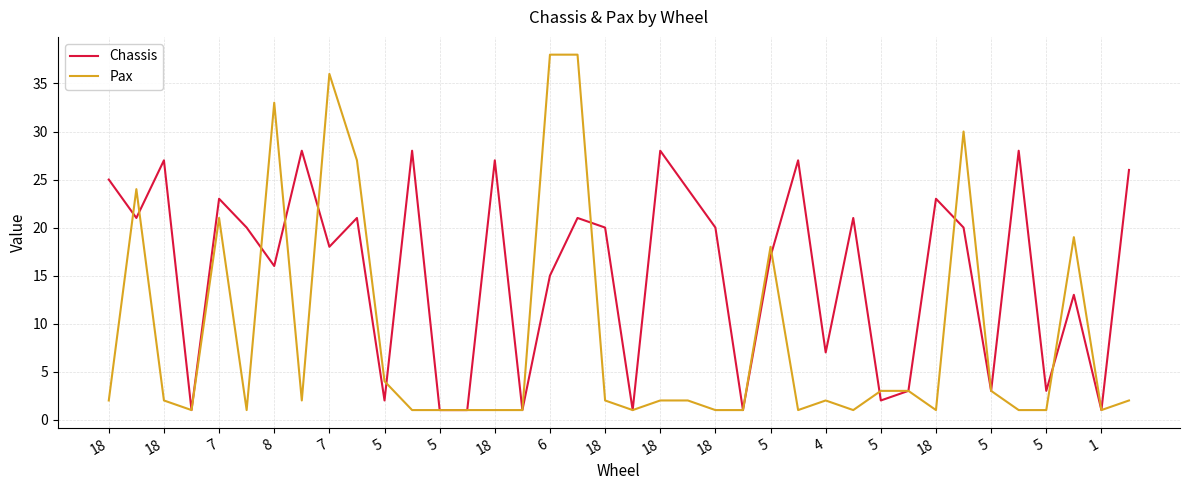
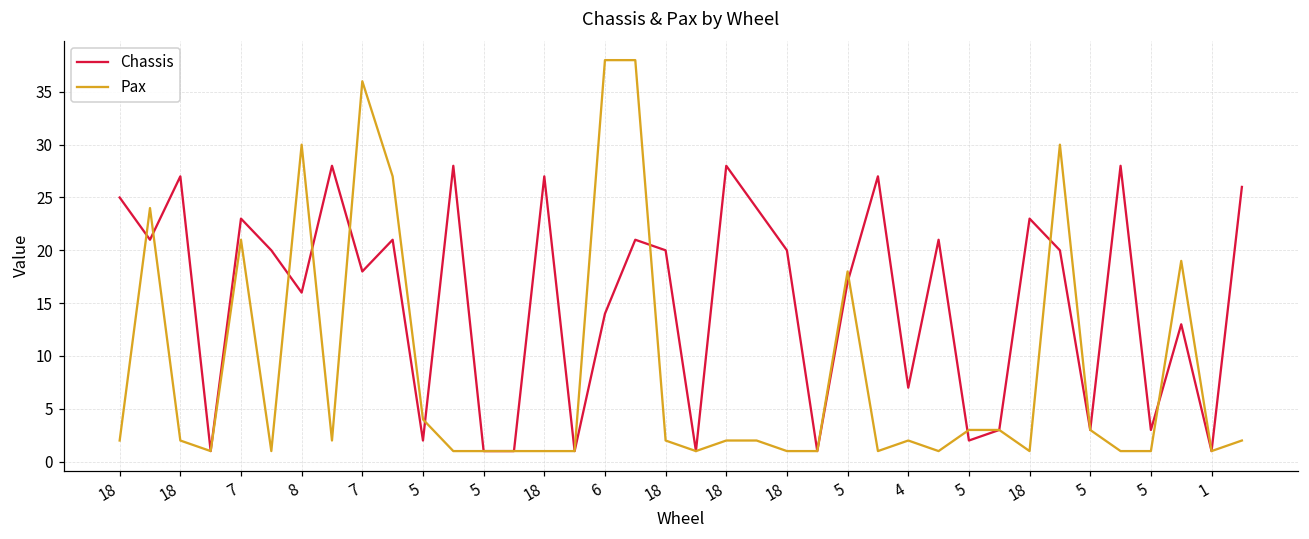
  {
    "Chassis": {
      "8": 16,
-     "6": 15,
+     "6": 14,
      "4": 7
    },
    "Pax": {
-     "8": 33,
+     "8": 30,
      "6": 38,
      "4": 2
    }
  }
